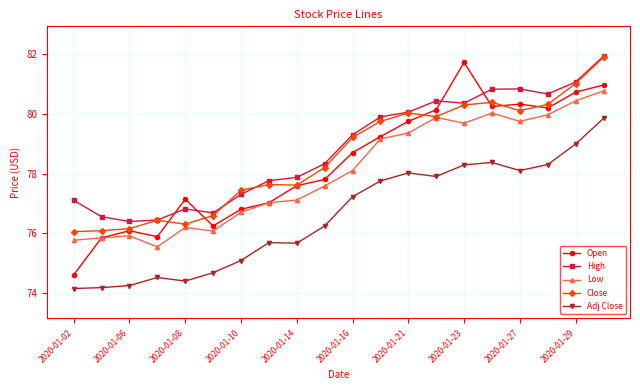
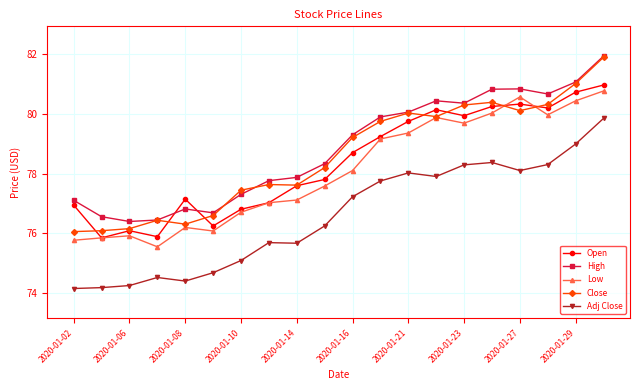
  {
    "Open": {
-     "2020-01-02": 74.6,
+     "2020-01-02": 76.9,
      "2020-01-08": 77.1,
      "2020-01-10": 76.8,
      "2020-01-16": 78.7,
      "2020-01-21": 79.8,
-     "2020-01-23": 81.7,
+     "2020-01-23": 79.9,
      "2020-01-27": 80.3,
      "2020-01-29": 80.7
    },
    "Low": {
      "2020-01-02": 75.8,
      "2020-01-06": 75.9,
      "2020-01-08": 76.2,
      "2020-01-10": 76.7,
      "2020-01-14": 77.1,
      "2020-01-16": 78.1,
      "2020-01-21": 79.4,
      "2020-01-23": 79.7,
-     "2020-01-27": 79.8,
+     "2020-01-27": 80.6,
      "2020-01-29": 80.4
    },
    "Close": {
      "2020-01-02": 76.1,
      "2020-01-08": 76.3,
      "2020-01-10": 77.4,
      "2020-01-16": 79.2,
      "2020-01-27": 80.1
    }
  }
